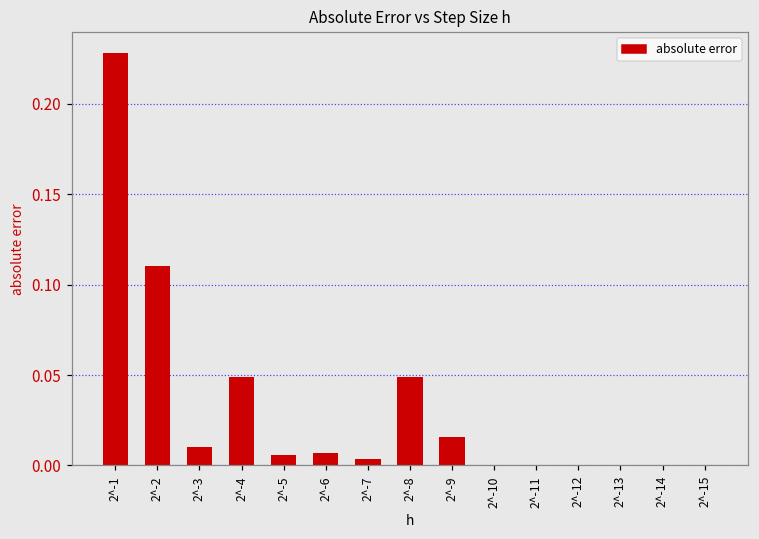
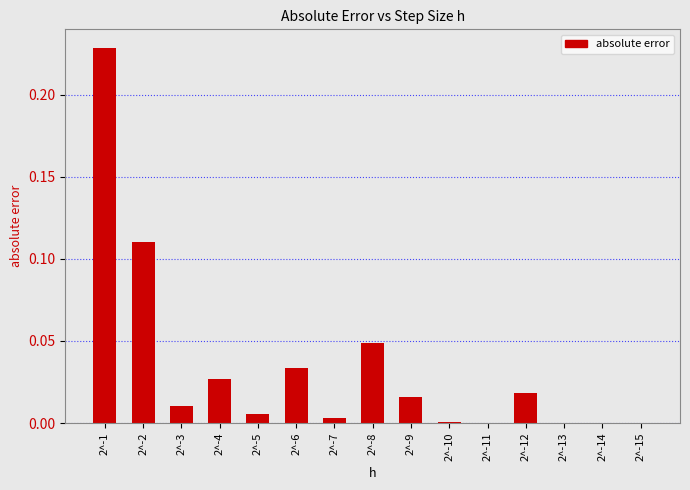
  {
    "2^-1": 0.228,
    "2^-2": 0.110,
    "2^-3": 0.010,
-   "2^-4": 0.049,
+   "2^-4": 0.027,
    "2^-5": 0.006,
-   "2^-6": 0.007,
+   "2^-6": 0.033,
    "2^-7": 0.003,
    "2^-8": 0.049,
    "2^-9": 0.016,
-   "2^-12": 0.000
+   "2^-12": 0.018
  }
